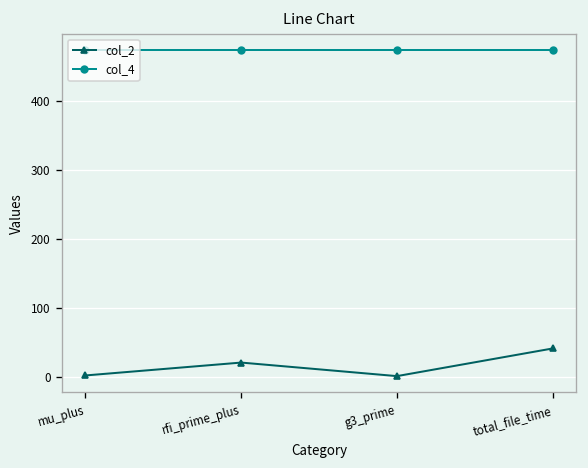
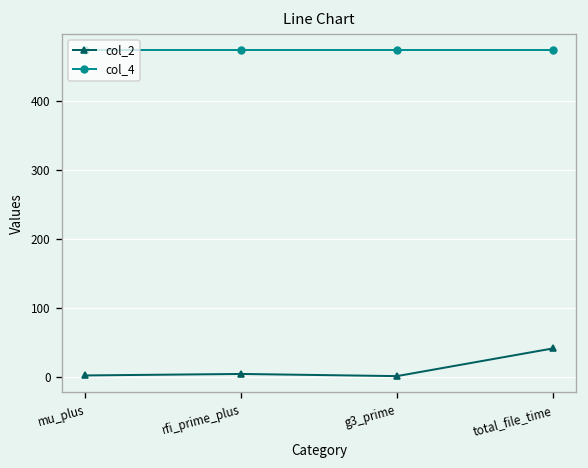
  {
    "col_2": {
      "mu_plus": 0,
-     "rfi_prime_plus": 20,
+     "rfi_prime_plus": 0,
      "g3_prime": 0,
      "total_file_time": 40
    },
    "col_4": {
      "rfi_prime_plus": 470,
      "g3_prime": 470,
      "total_file_time": 470
    }
  }
